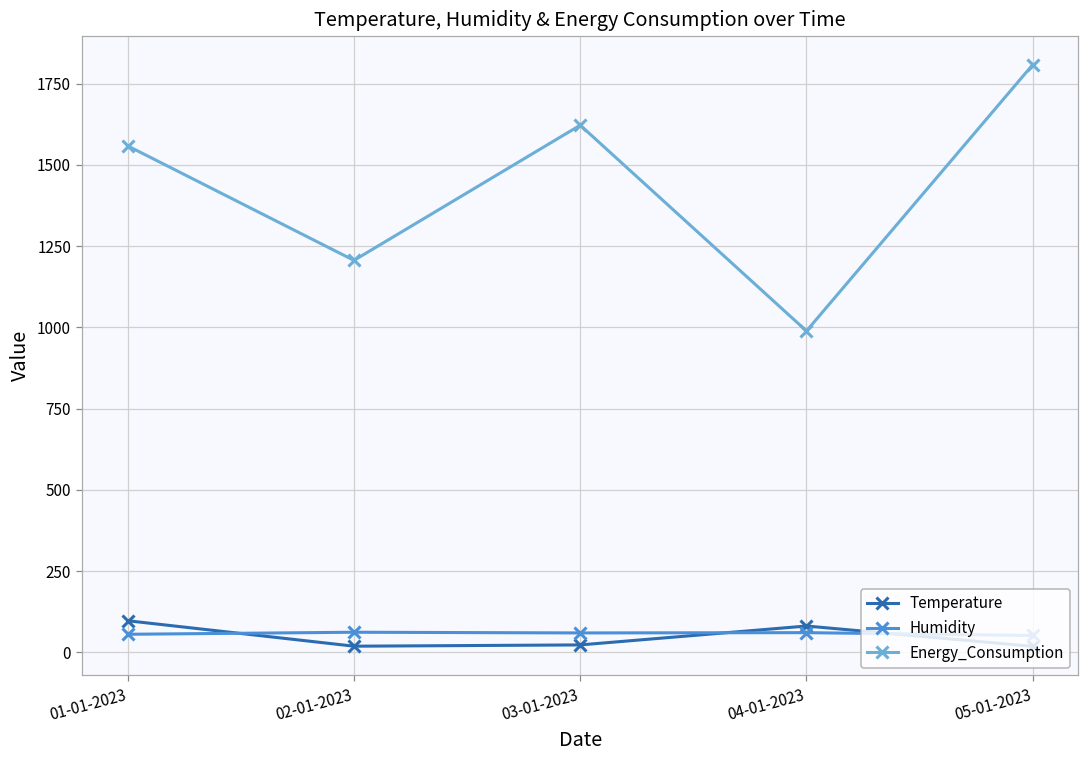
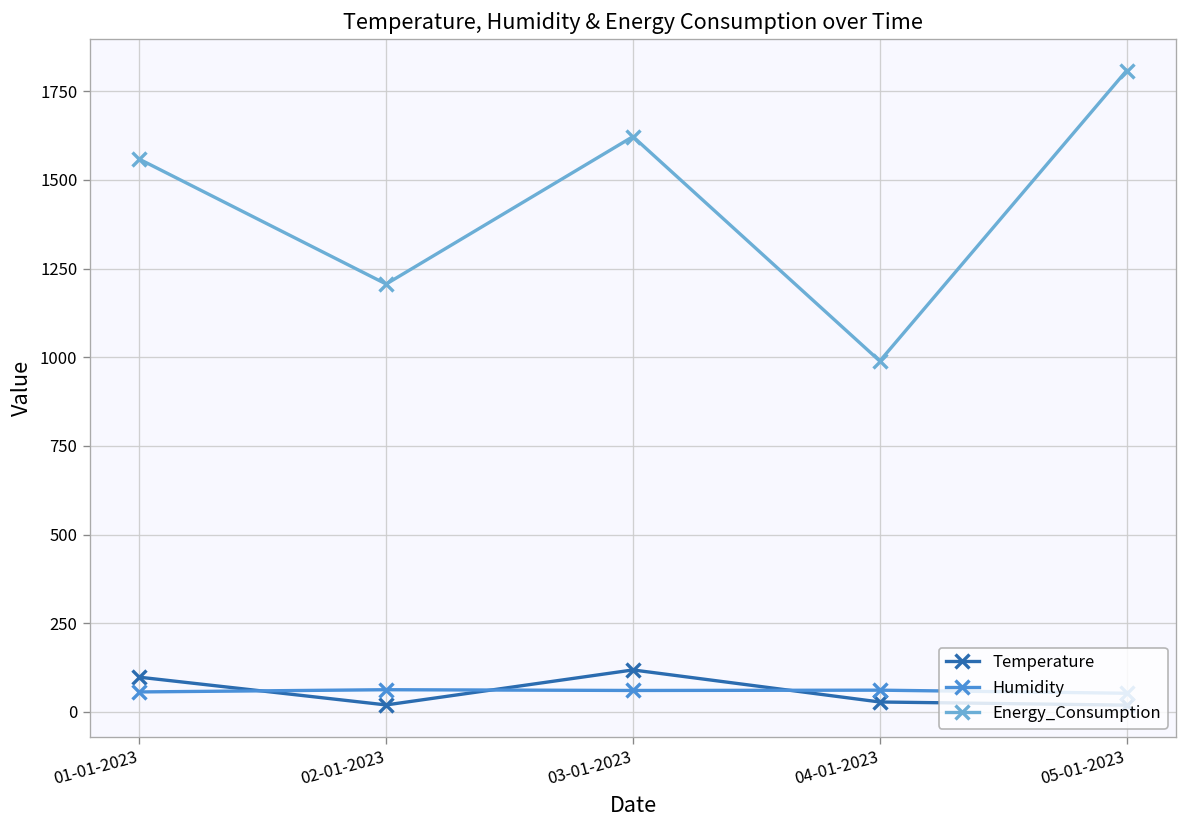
  {
    "Temperature": {
      "01-01-2023": 100,
      "02-01-2023": 20,
-     "03-01-2023": 20,
-     "04-01-2023": 80
+     "03-01-2023": 120,
+     "04-01-2023": 30
    }
  }
